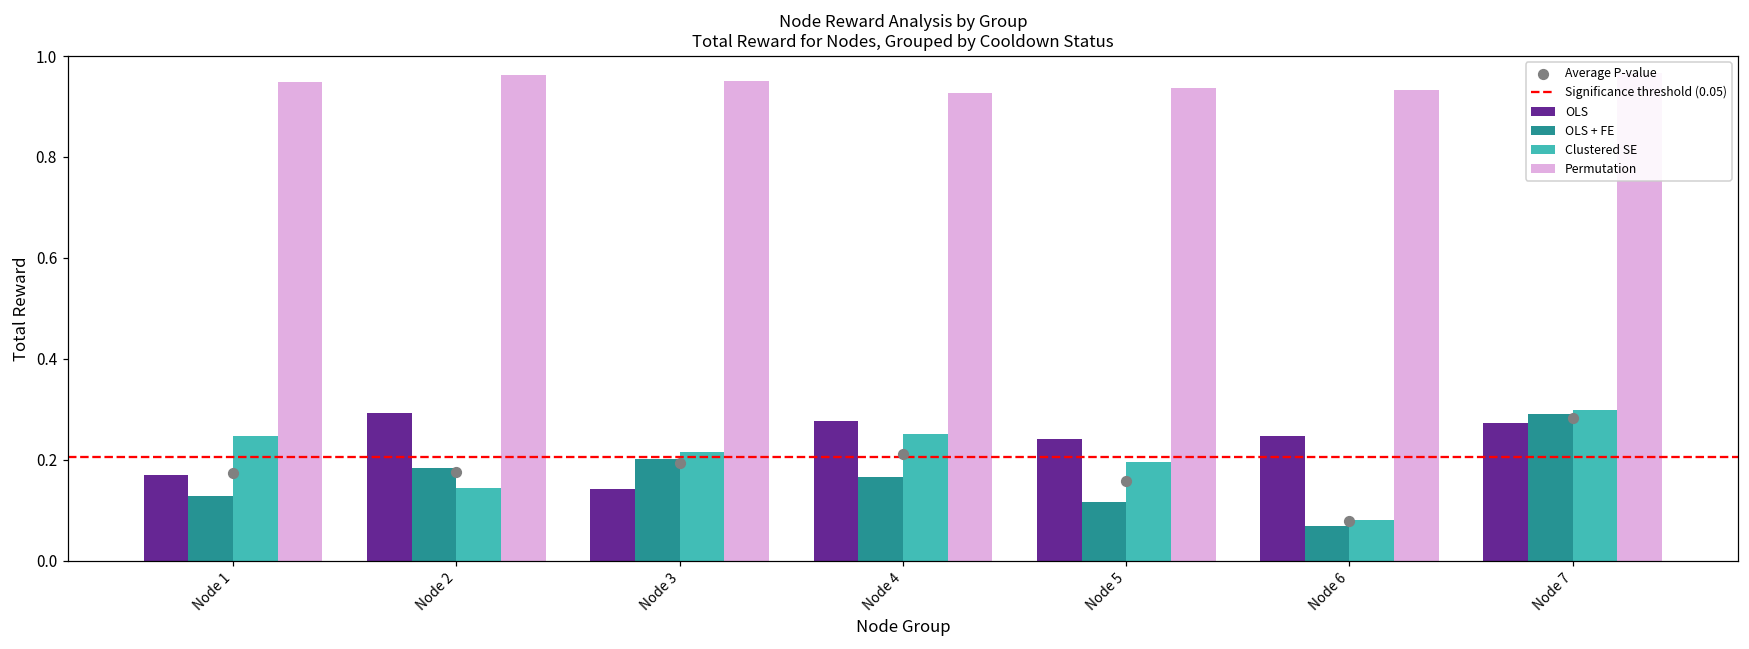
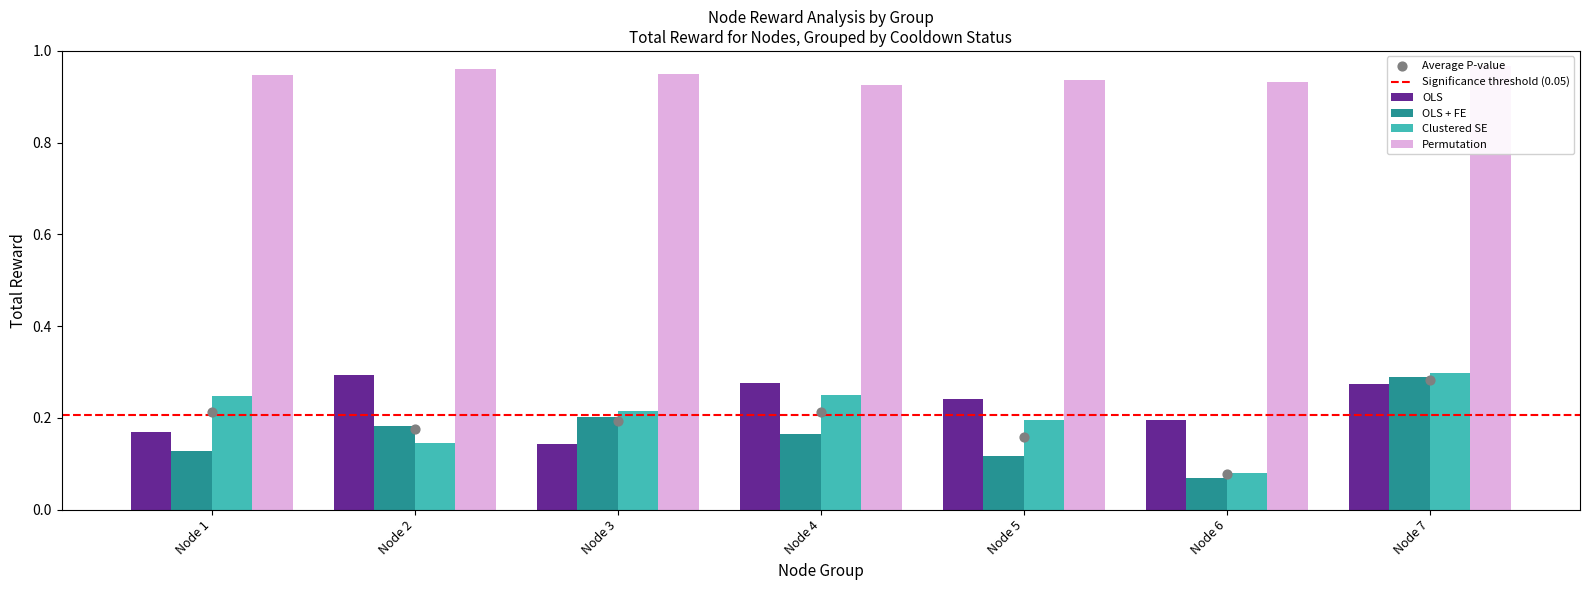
  {
    "OLS": {
      "Node 1": 0.17,
      "Node 2": 0.29,
      "Node 3": 0.14,
      "Node 4": 0.28,
      "Node 5": 0.24,
-     "Node 6": 0.25,
+     "Node 6": 0.20,
      "Node 7": 0.27
    },
    "Average P-value": {
-     "Node 1": 0.17
+     "Node 1": 0.21
    },
    "OLS + FE": {
      "Node 1": 0.13,
      "Node 2": 0.18,
      "Node 3": 0.20,
      "Node 4": 0.17,
      "Node 5": 0.12,
      "Node 6": 0.07,
      "Node 7": 0.29
    },
    "Clustered SE": {
      "Node 1": 0.25,
      "Node 2": 0.14,
      "Node 3": 0.21,
      "Node 4": 0.25,
      "Node 5": 0.20,
      "Node 6": 0.08,
      "Node 7": 0.30
    },
    "Permutation": {
      "Node 1": 0.95,
      "Node 2": 0.96,
      "Node 3": 0.95,
      "Node 4": 0.93,
      "Node 5": 0.94,
      "Node 6": 0.93
    }
  }
